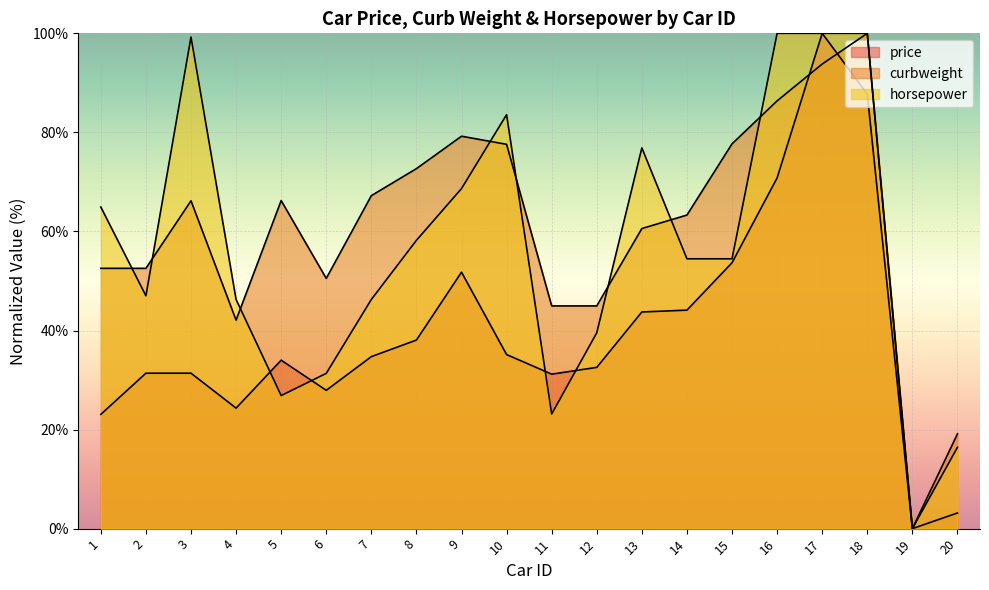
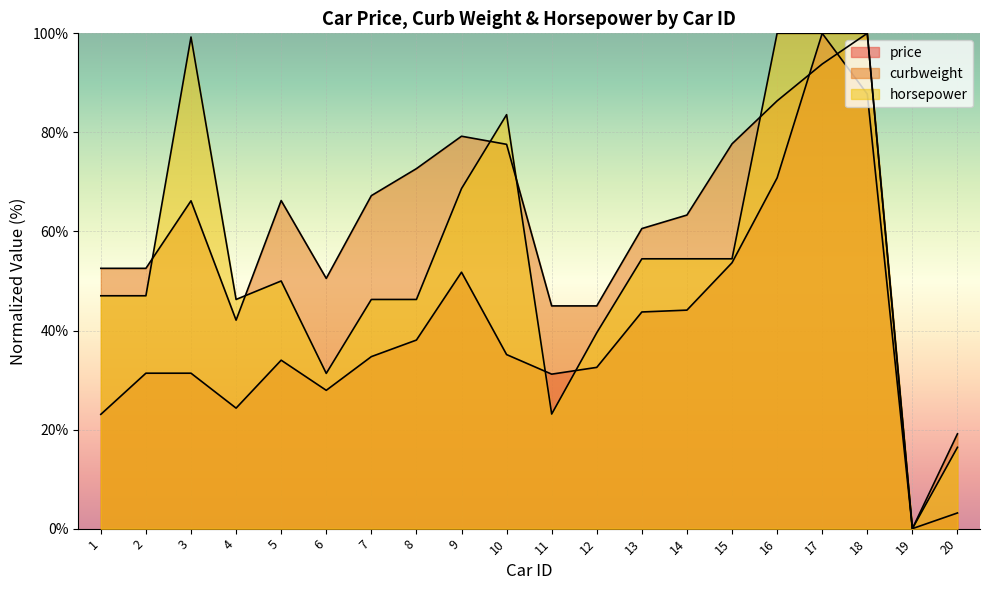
  {
    "horsepower": {
-     "1": "65%",
+     "1": "47%",
      "2": "47%",
      "3": "99%",
      "4": "46%",
-     "5": "27%",
+     "5": "50%",
      "6": "31%",
      "7": "46%",
-     "8": "58%",
+     "8": "46%",
      "9": "69%",
      "10": "84%",
      "11": "23%",
      "12": "40%",
-     "13": "77%",
+     "13": "54%",
      "14": "54%",
      "15": "54%",
      "16": "100%",
      "20": "16%"
    }
  }
